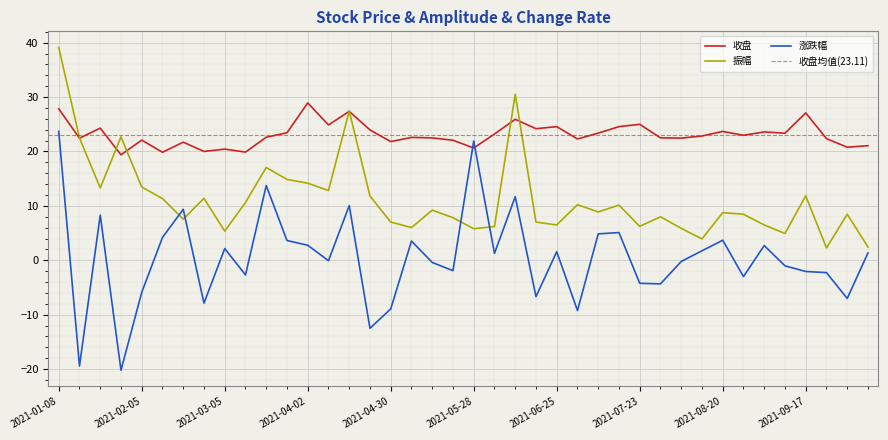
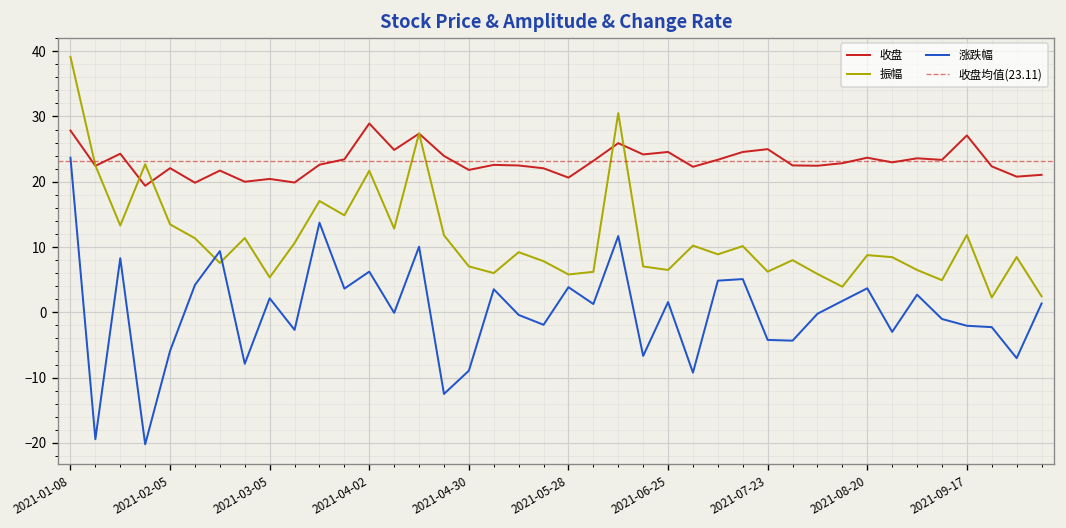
  {
    "收盘": {
      "2021-01-08": 28,
      "2021-02-05": 22,
      "2021-03-05": 20,
      "2021-04-02": 29,
      "2021-04-30": 22,
      "2021-05-28": 21,
      "2021-06-25": 25,
      "2021-07-23": 25,
      "2021-08-20": 24,
      "2021-09-17": 27
    },
    "振幅": {
      "2021-01-08": 39,
      "2021-02-05": 13,
      "2021-03-05": 5,
-     "2021-04-02": 14,
+     "2021-04-02": 22,
      "2021-04-30": 7,
      "2021-05-28": 6,
      "2021-06-25": 6,
      "2021-07-23": 6,
      "2021-08-20": 9,
      "2021-09-17": 12
    },
    "涨跌幅": {
      "2021-01-08": 24,
      "2021-02-05": -6,
      "2021-03-05": 2,
-     "2021-04-02": 3,
+     "2021-04-02": 6,
      "2021-04-30": -9,
-     "2021-05-28": 22,
+     "2021-05-28": 4,
      "2021-06-25": 2,
      "2021-07-23": -4,
      "2021-08-20": 4,
      "2021-09-17": -2
    }
  }
